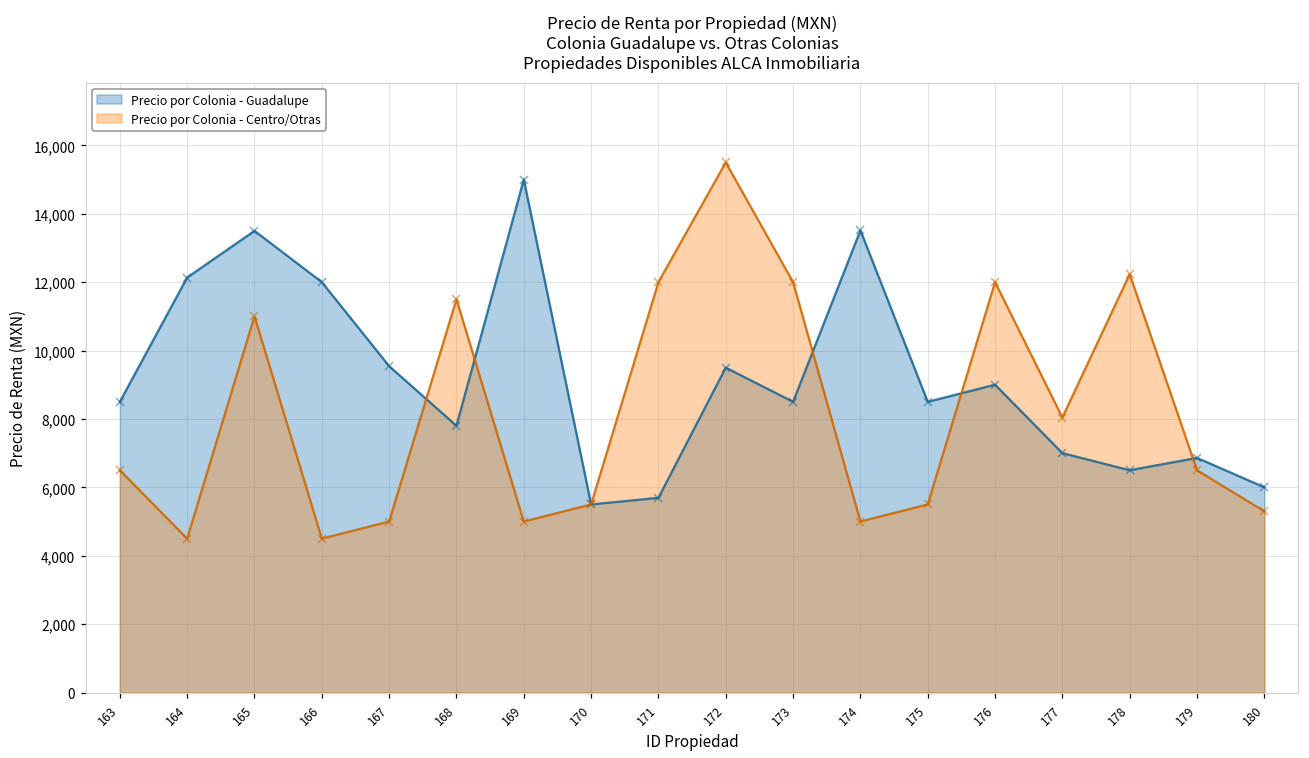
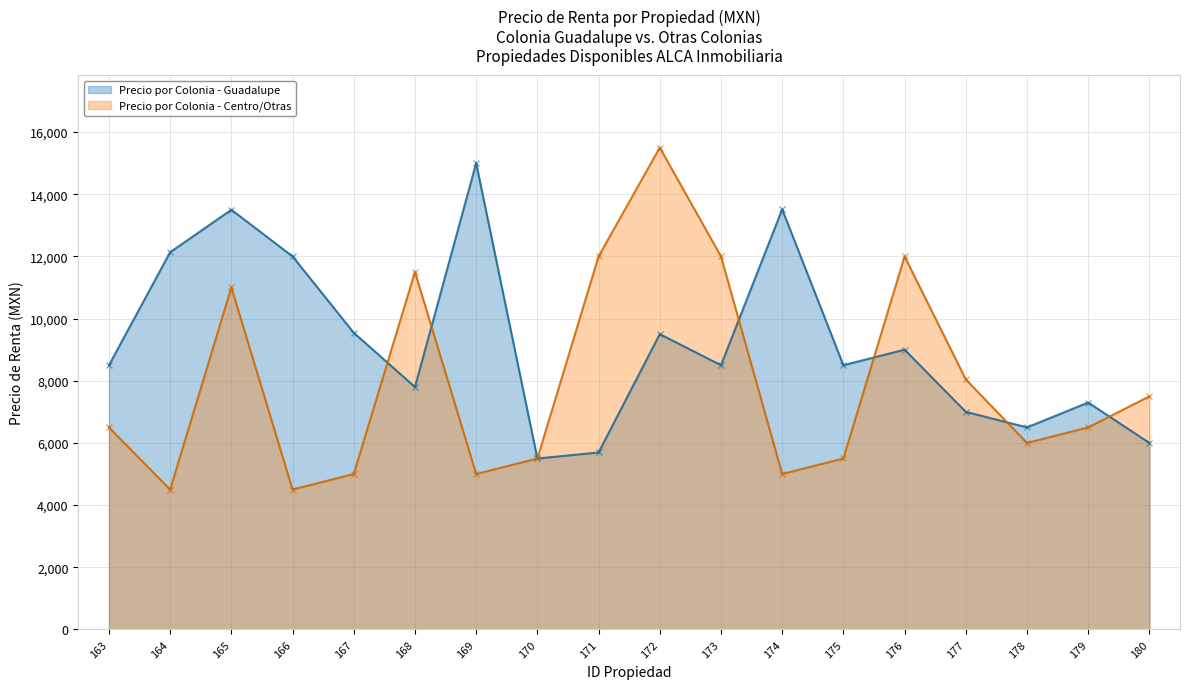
  {
    "Precio por Colonia - Guadalupe": {
      "163": "8,500",
      "164": "12,100",
      "165": "13,500",
      "166": "12,000",
      "167": "9,500",
      "168": "7,800",
      "169": "15,000",
      "171": "5,700",
      "172": "9,500",
      "173": "8,500",
      "174": "13,500",
      "175": "8,500",
      "176": "9,000",
      "177": "7,000",
      "178": "6,500",
-     "179": "6,900",
+     "179": "7,300",
      "180": "6,000"
    },
    "Precio por Colonia - Centro/Otras": {
      "163": "6,500",
      "164": "4,500",
      "165": "11,000",
      "166": "4,500",
      "167": "5,000",
      "168": "11,500",
      "169": "5,000",
      "171": "12,000",
      "172": "15,500",
      "173": "12,000",
      "174": "5,000",
      "175": "5,500",
      "176": "12,000",
      "177": "8,000",
-     "178": "12,200",
+     "178": "6,000",
      "179": "6,500",
-     "180": "5,300"
+     "180": "7,500"
    }
  }
